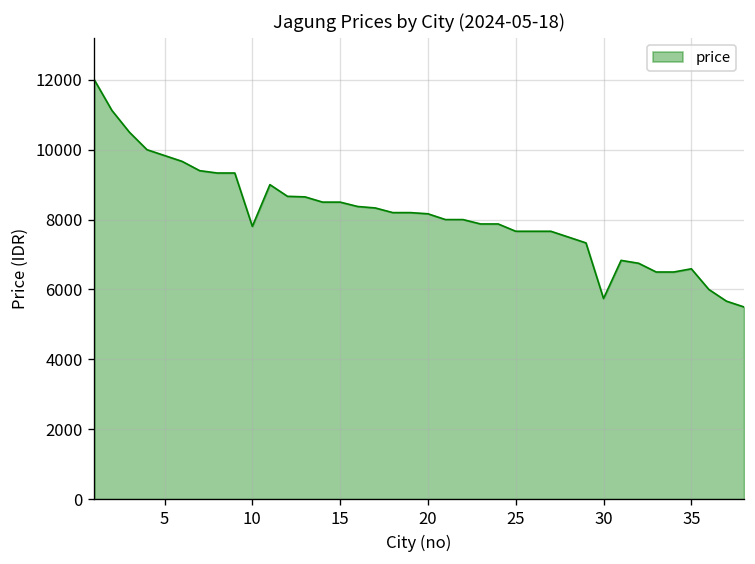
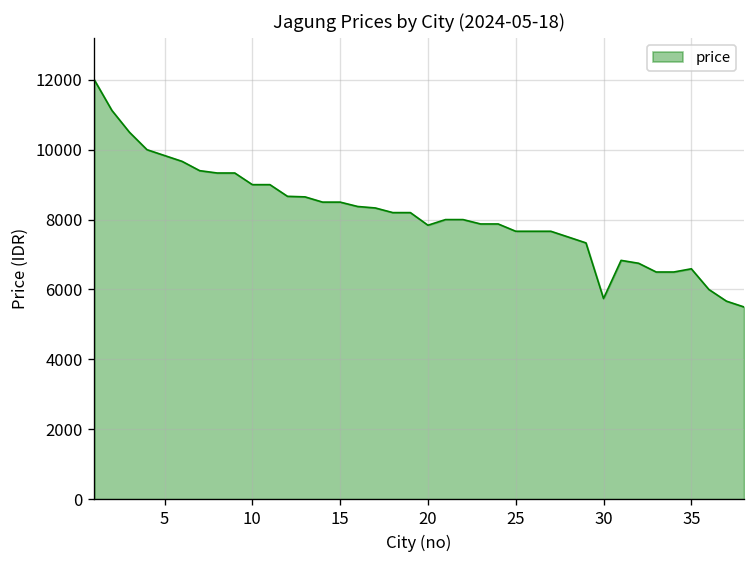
  {
    "5": 9800,
-   "10": 7800,
+   "10": 9000,
    "15": 8500,
-   "20": 8200,
+   "20": 7800,
    "25": 7700,
    "30": 5700,
    "35": 6600
  }
